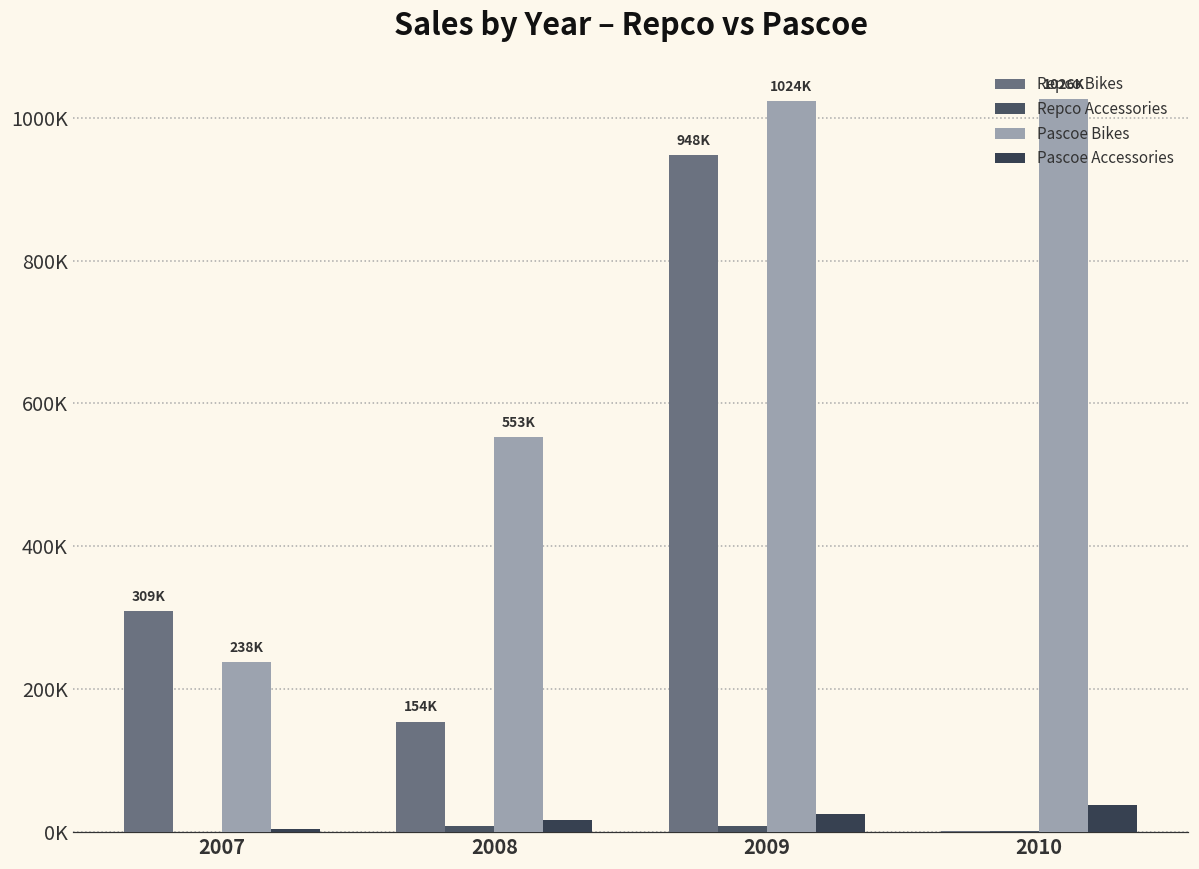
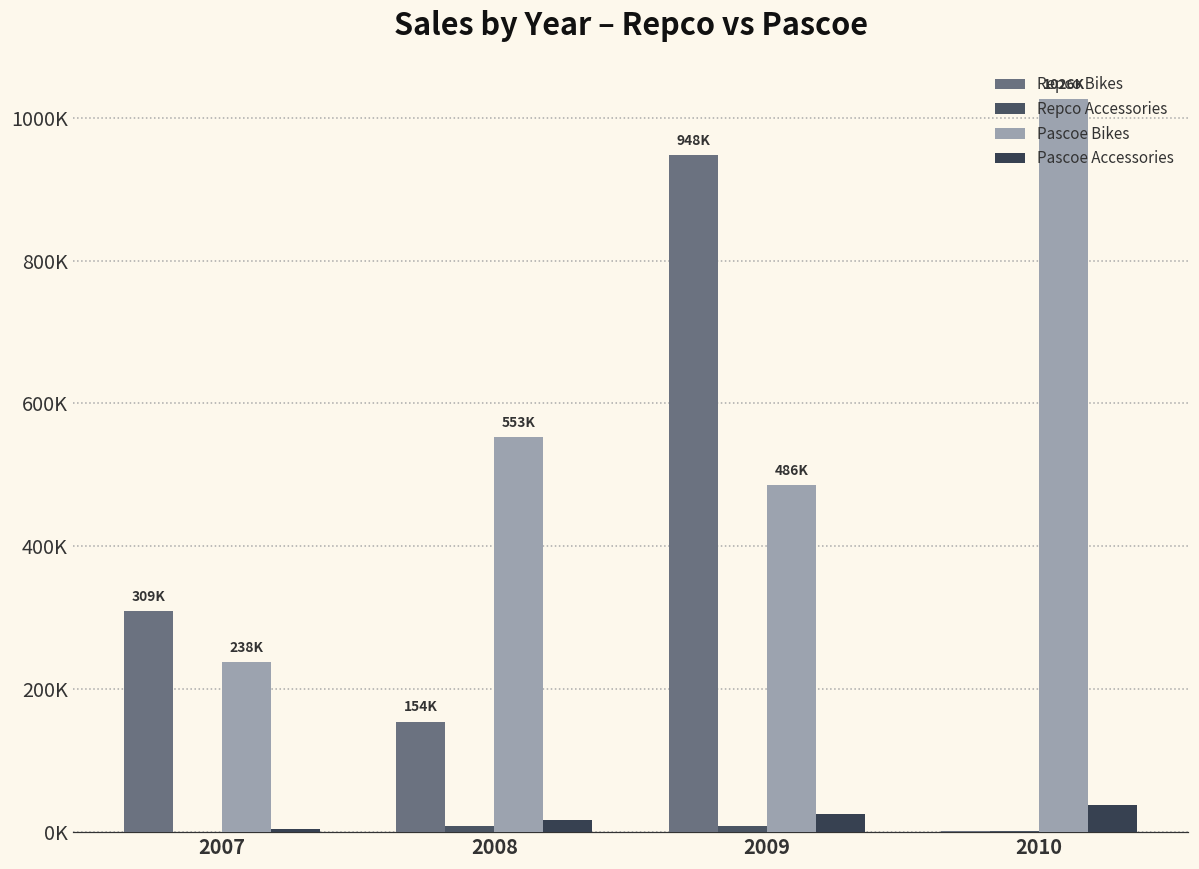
  {
    "Pascoe Bikes": {
      "2007": "238K",
      "2008": "553K",
-     "2009": "1024K",
+     "2009": "486K",
      "2010": "1026K"
    }
  }
